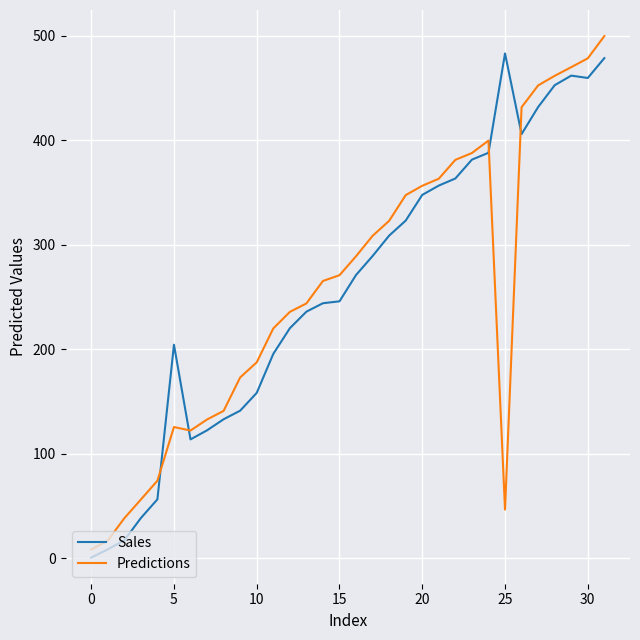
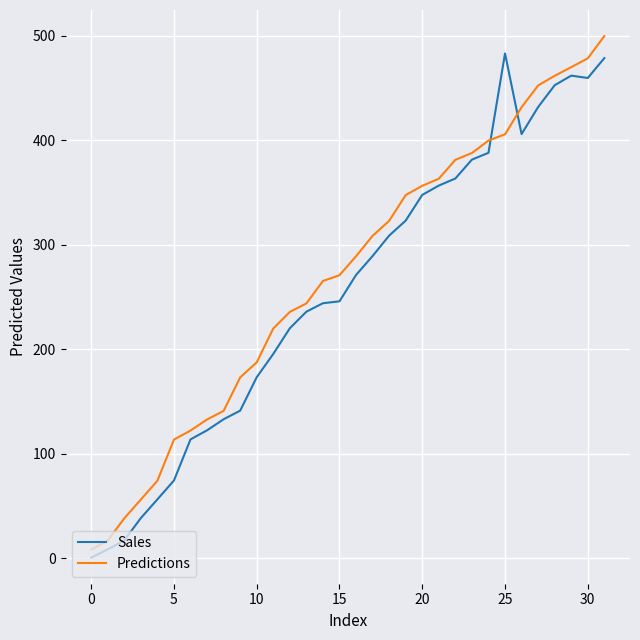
  {
    "Sales": {
-     "5": 204,
-     "10": 158,
+     "5": 74,
+     "10": 173,
      "15": 246,
      "20": 348,
      "25": 483,
      "30": 459
    },
    "Predictions": {
-     "5": 125,
+     "5": 113,
      "10": 187,
      "15": 271,
      "20": 356,
-     "25": 46,
+     "25": 406,
      "30": 478
    }
  }
